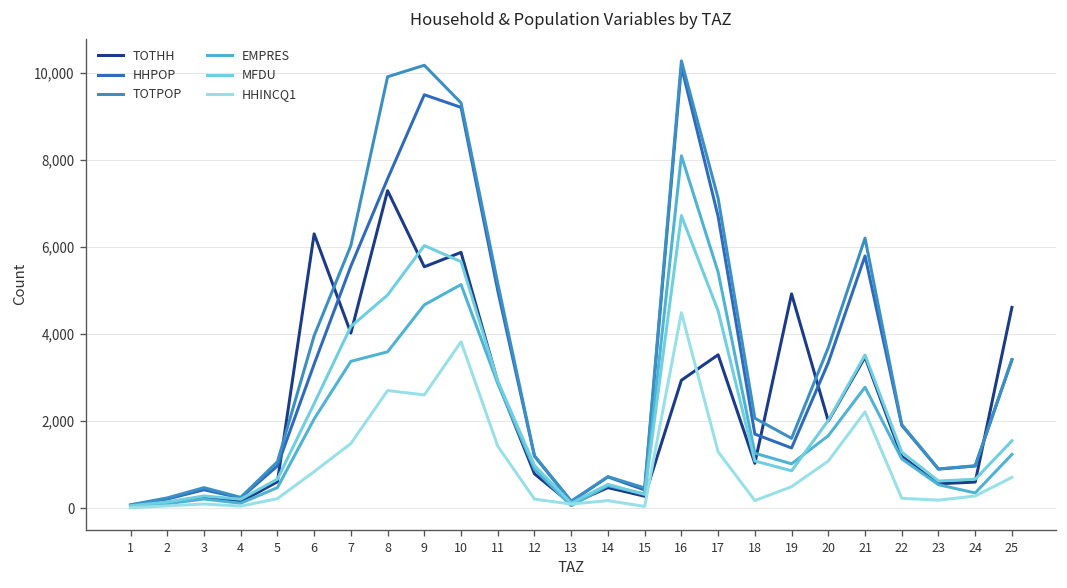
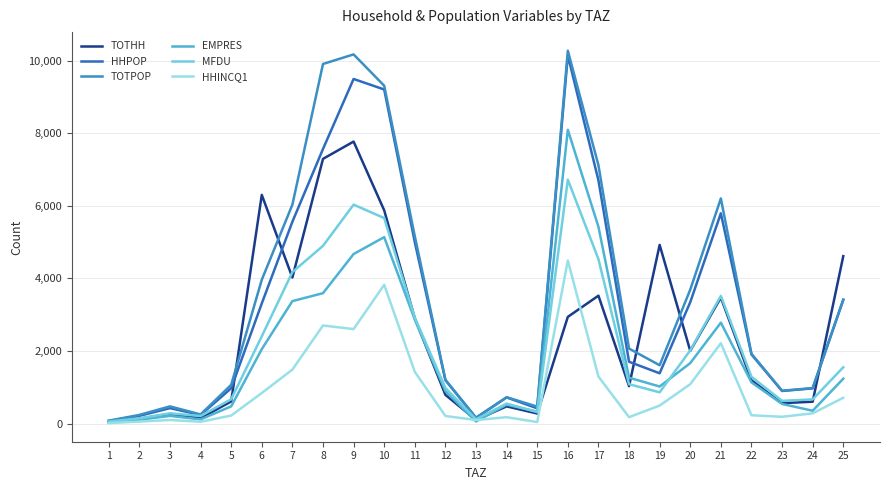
  {
    "TOTHH": {
      "6": "6,300",
      "7": "4,000",
      "8": "7,300",
-     "9": "5,500",
+     "9": "7,800",
      "10": "5,900",
      "12": "800",
      "16": "2,900",
      "17": "3,500",
      "19": "4,900",
      "25": "4,600"
    }
  }
